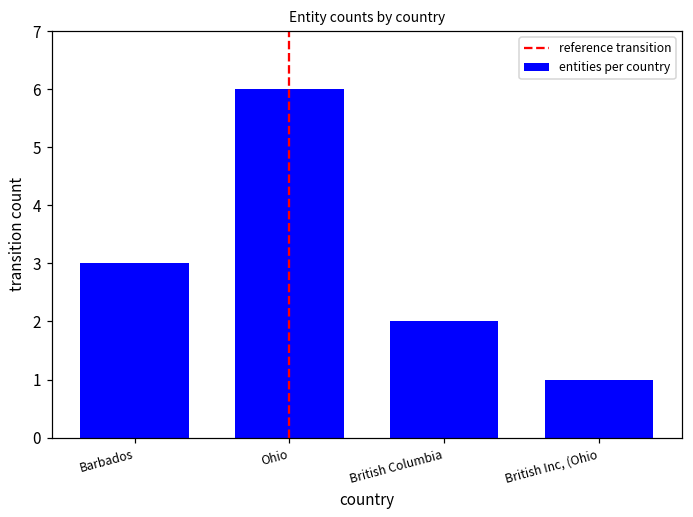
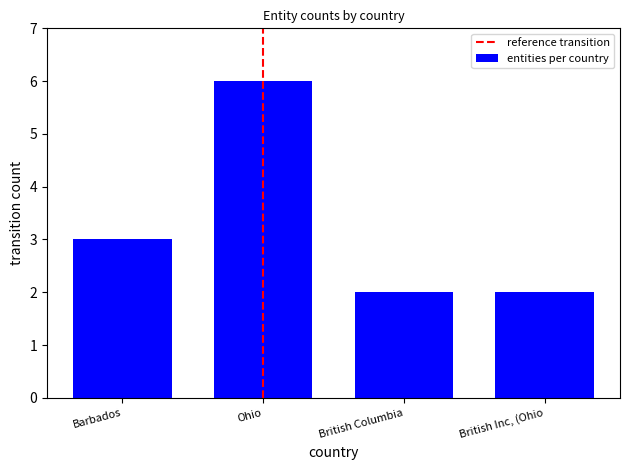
  {
    "Barbados": 3,
    "Ohio": 6,
    "British Columbia": 2,
-   "British Inc, (Ohio": 1
+   "British Inc, (Ohio": 2
  }
